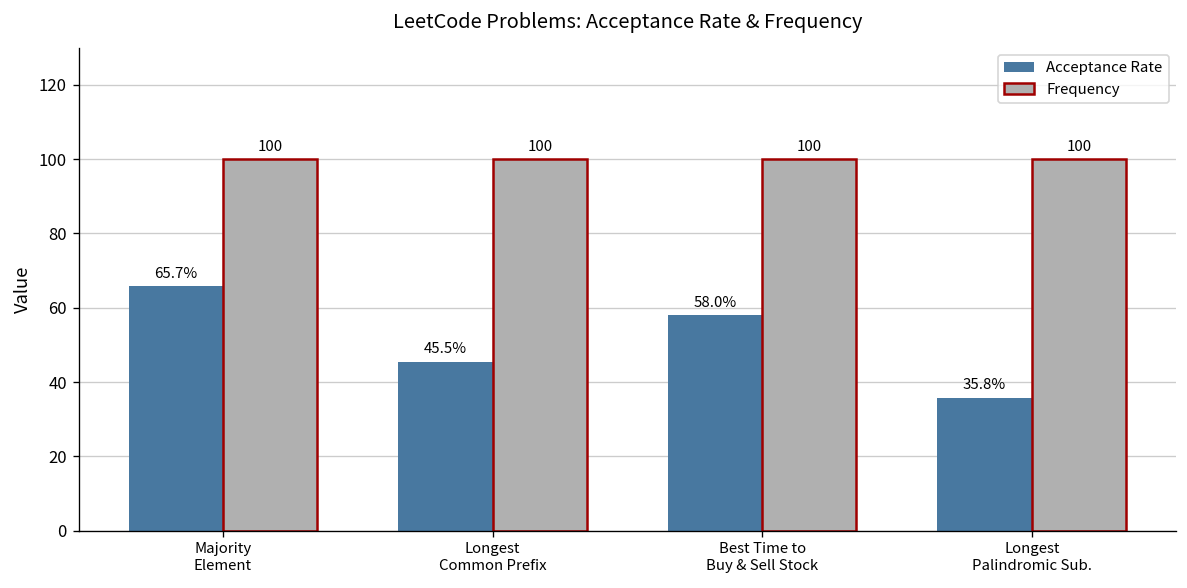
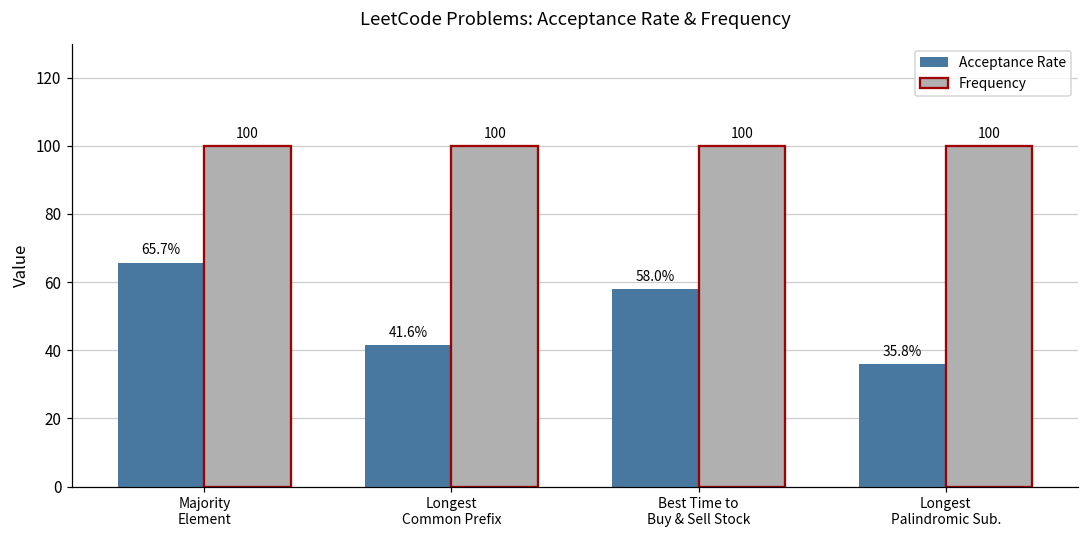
  {
    "Acceptance Rate": {
      "Majority Element": "65.7%",
-     "Longest Common Prefix": "45.5%",
+     "Longest Common Prefix": "41.6%",
      "Best Time to Buy & Sell Stock": "58.0%",
      "Longest Palindromic Sub.": "35.8%"
    },
    "Frequency": {
      "Majority Element": "100",
      "Longest Common Prefix": "100",
      "Best Time to Buy & Sell Stock": "100",
      "Longest Palindromic Sub.": "100"
    }
  }
